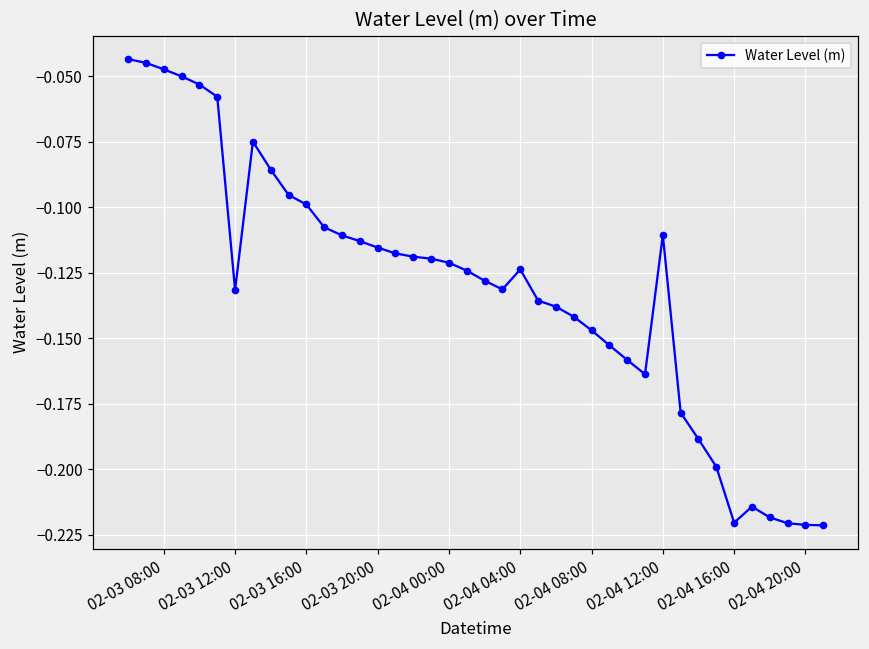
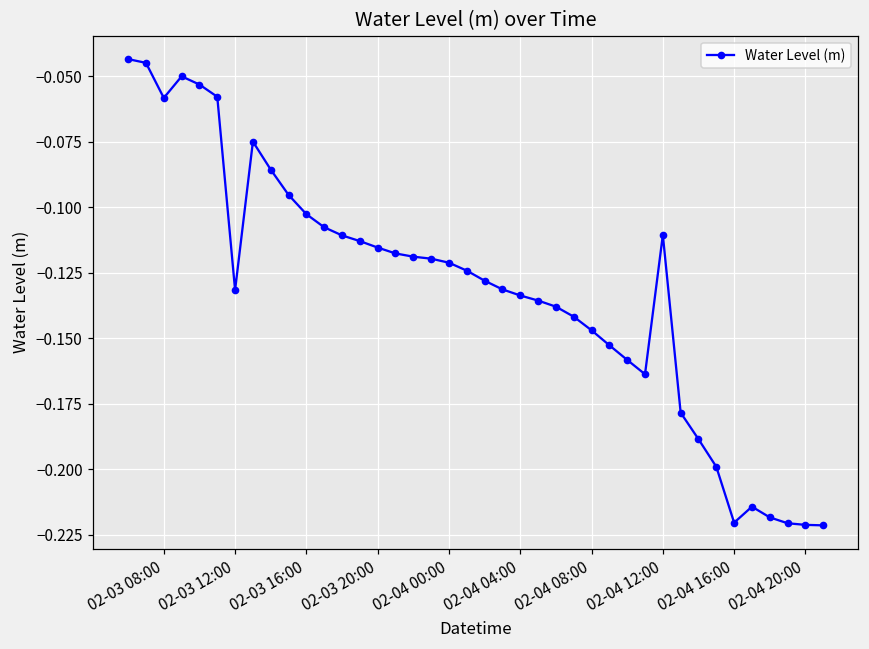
  {
-   "02-03 08:00": -0.047,
+   "02-03 08:00": -0.058,
    "02-03 12:00": -0.132,
-   "02-03 16:00": -0.099,
+   "02-03 16:00": -0.103,
    "02-03 20:00": -0.115,
    "02-04 00:00": -0.121,
-   "02-04 04:00": -0.124,
+   "02-04 04:00": -0.134,
    "02-04 08:00": -0.147,
    "02-04 12:00": -0.111,
    "02-04 16:00": -0.220,
    "02-04 20:00": -0.221
  }
